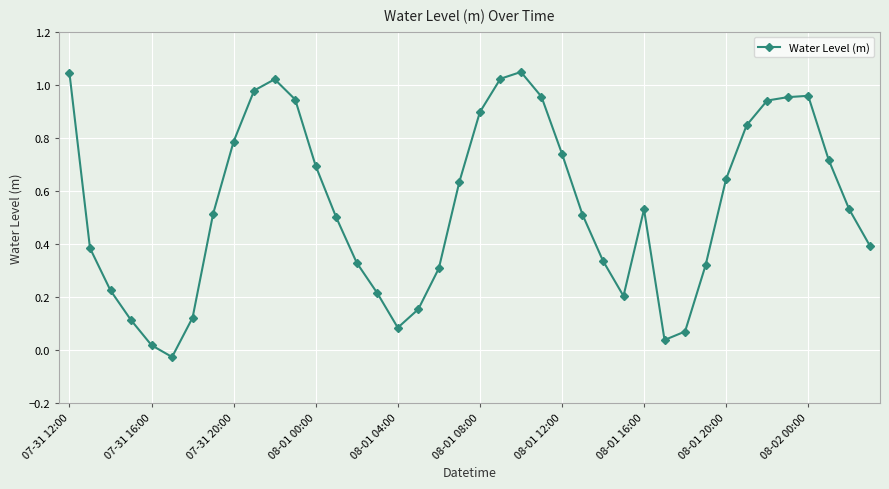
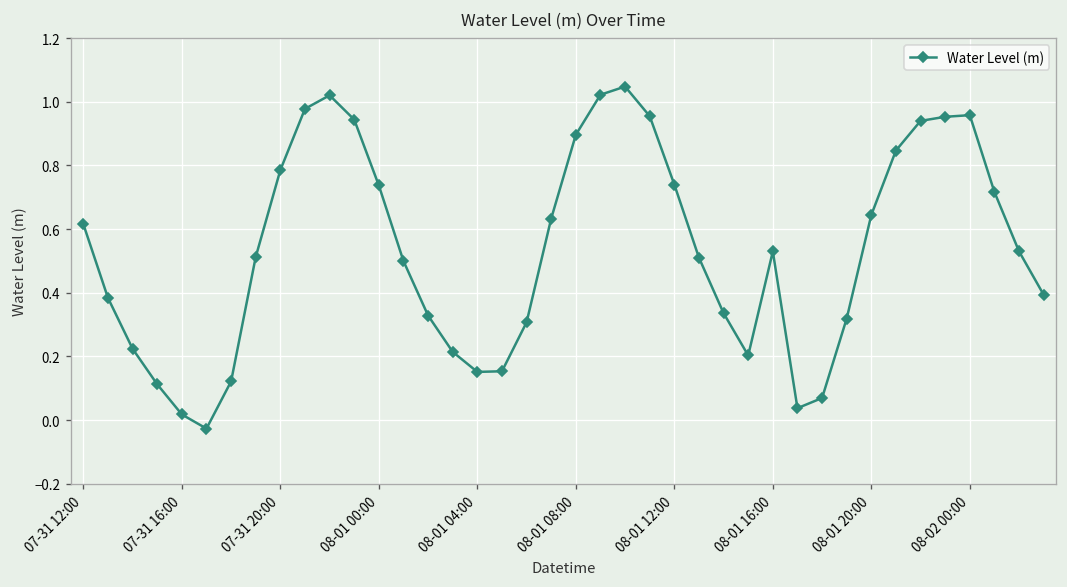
  {
-   "07-31 12:00": 1.04,
+   "07-31 12:00": 0.62,
    "07-31 16:00": 0.02,
    "07-31 20:00": 0.79,
-   "08-01 00:00": 0.69,
-   "08-01 04:00": 0.08,
+   "08-01 00:00": 0.74,
+   "08-01 04:00": 0.15,
    "08-01 08:00": 0.90,
    "08-01 12:00": 0.74,
    "08-01 16:00": 0.53,
    "08-01 20:00": 0.64,
    "08-02 00:00": 0.96
  }
